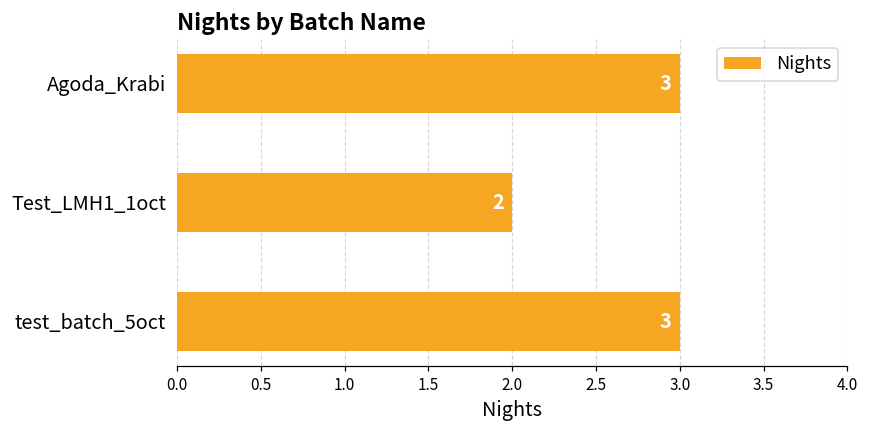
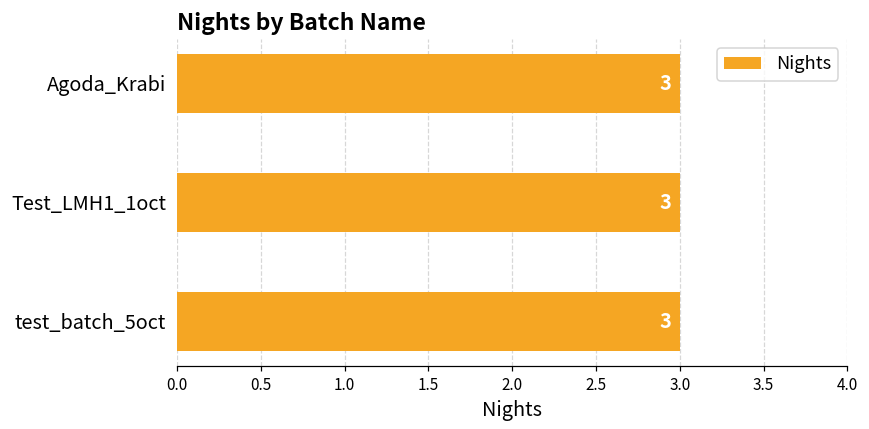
  {
    "Agoda_Krabi": 3,
-   "Test_LMH1_1oct": 2,
+   "Test_LMH1_1oct": 3,
    "test_batch_5oct": 3
  }
